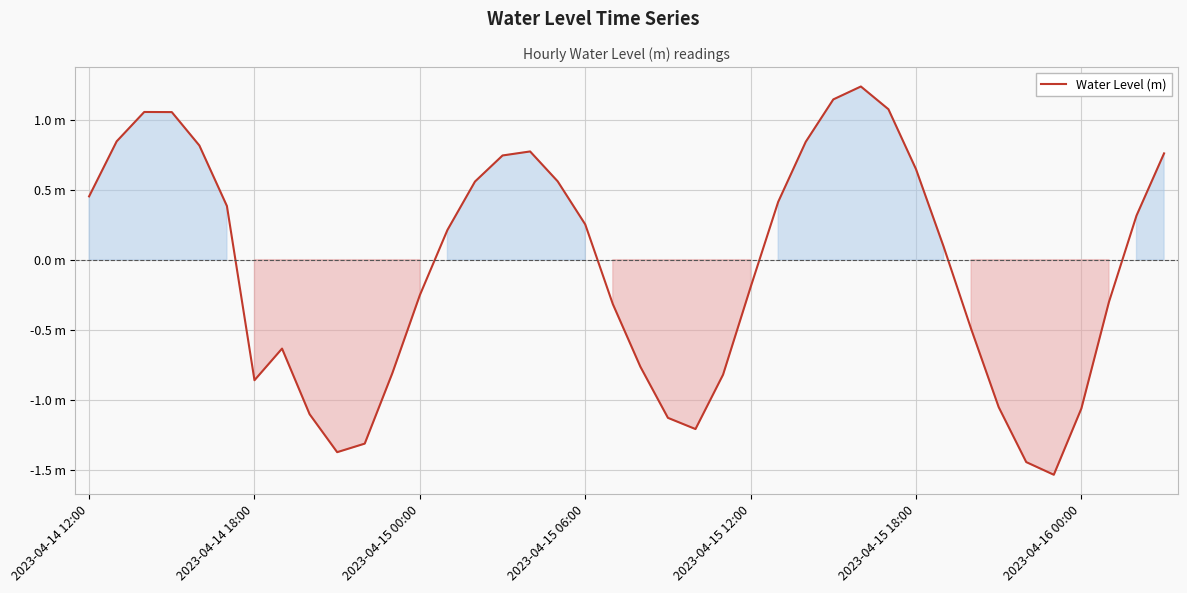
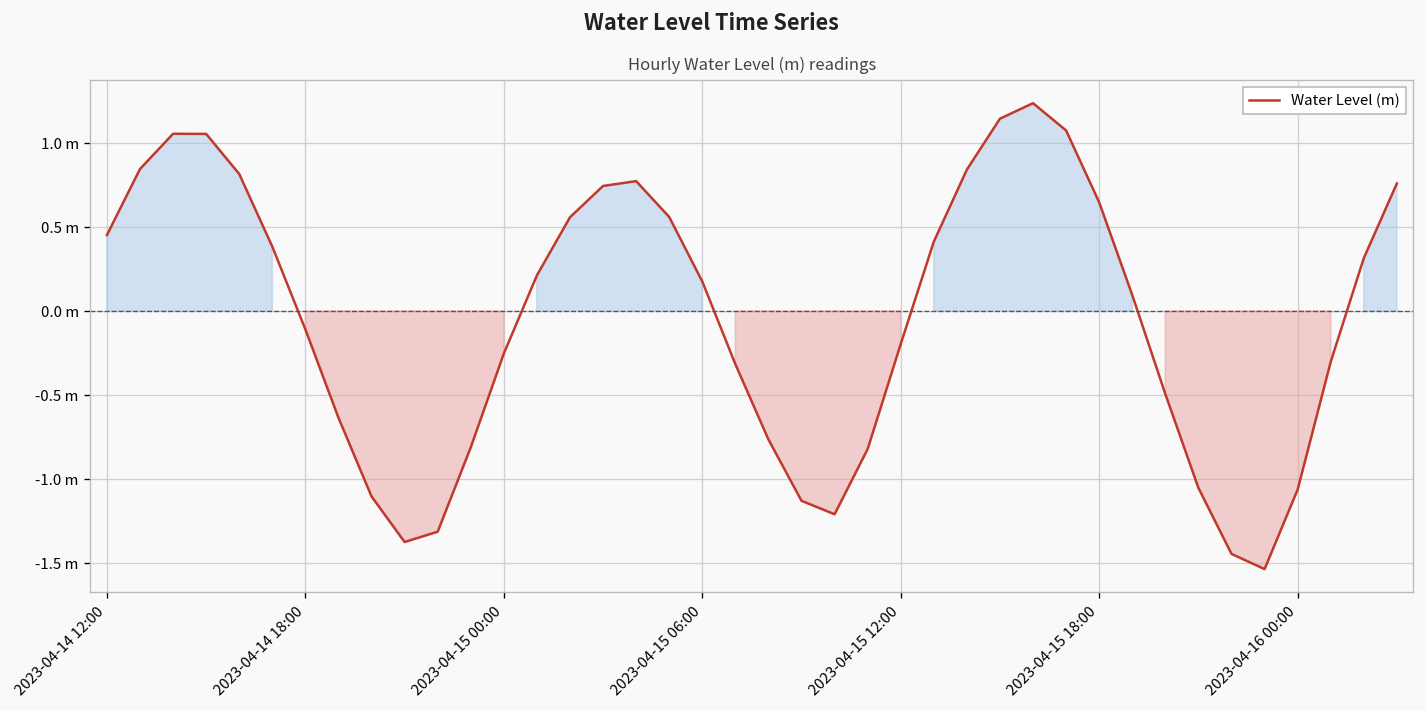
  {
    "2023-04-14 12:00": "0.45 m",
-   "2023-04-14 18:00": "-0.86 m",
+   "2023-04-14 18:00": "-0.11 m",
    "2023-04-15 00:00": "-0.25 m",
-   "2023-04-15 06:00": "0.25 m",
+   "2023-04-15 06:00": "0.18 m",
    "2023-04-15 12:00": "-0.20 m",
    "2023-04-15 18:00": "0.65 m",
    "2023-04-16 00:00": "-1.06 m"
  }
